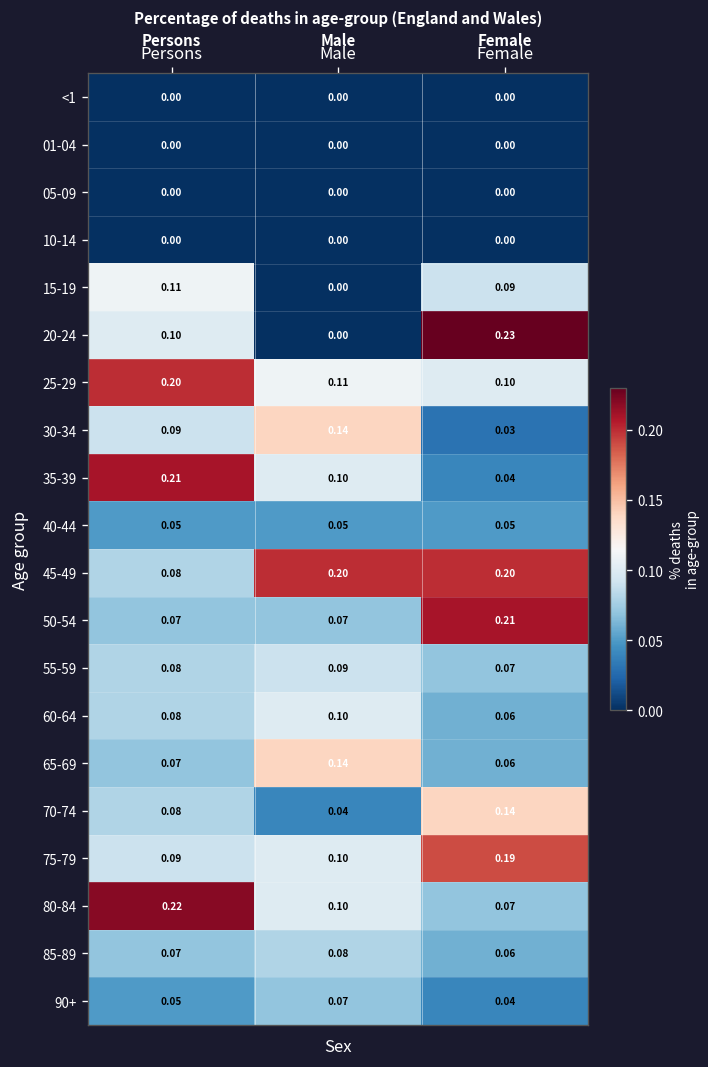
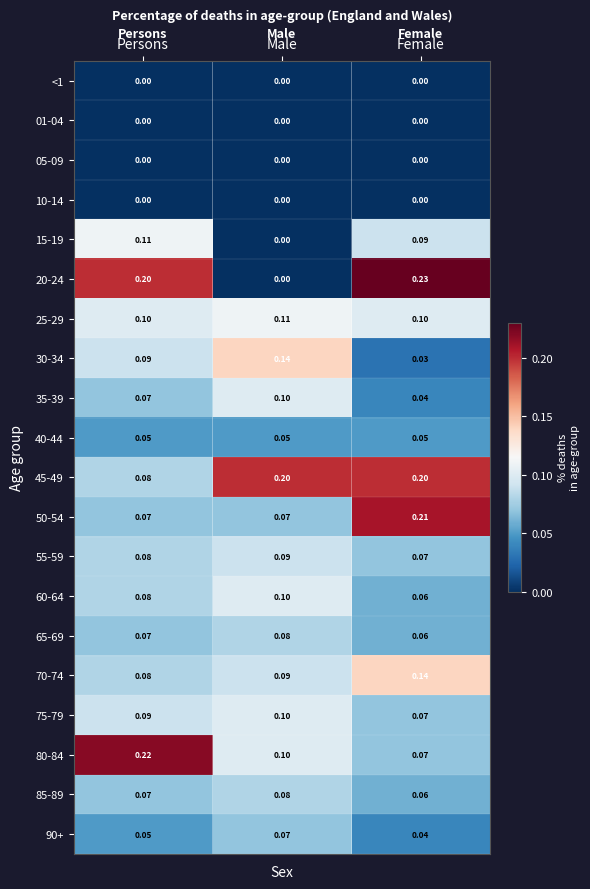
  {
    "<1": {
      "Persons": 0.00,
      "Male": 0.00,
      "Female": 0.00
    },
    "01-04": {
      "Persons": 0.00,
      "Male": 0.00,
      "Female": 0.00
    },
    "05-09": {
      "Persons": 0.00,
      "Male": 0.00,
      "Female": 0.00
    },
    "10-14": {
      "Persons": 0.00,
      "Male": 0.00,
      "Female": 0.00
    },
    "15-19": {
      "Persons": 0.11,
      "Male": 0.00,
      "Female": 0.09
    },
    "20-24": {
-     "Persons": 0.10,
+     "Persons": 0.20,
      "Male": 0.00,
      "Female": 0.23
    },
    "25-29": {
-     "Persons": 0.20,
+     "Persons": 0.10,
      "Male": 0.11,
      "Female": 0.10
    },
    "30-34": {
      "Persons": 0.09,
      "Male": 0.14,
      "Female": 0.03
    },
    "35-39": {
-     "Persons": 0.21,
+     "Persons": 0.07,
      "Male": 0.10,
      "Female": 0.04
    },
    "40-44": {
      "Persons": 0.05,
      "Male": 0.05,
      "Female": 0.05
    },
    "45-49": {
      "Persons": 0.08,
      "Male": 0.20,
      "Female": 0.20
    },
    "50-54": {
      "Persons": 0.07,
      "Male": 0.07,
      "Female": 0.21
    },
    "55-59": {
      "Persons": 0.08,
      "Male": 0.09,
      "Female": 0.07
    },
    "60-64": {
      "Persons": 0.08,
      "Male": 0.10,
      "Female": 0.06
    },
    "65-69": {
      "Persons": 0.07,
-     "Male": 0.14,
+     "Male": 0.08,
      "Female": 0.06
    },
    "70-74": {
      "Persons": 0.08,
-     "Male": 0.04,
+     "Male": 0.09,
      "Female": 0.14
    },
    "75-79": {
      "Persons": 0.09,
      "Male": 0.10,
-     "Female": 0.19
+     "Female": 0.07
    },
    "80-84": {
      "Persons": 0.22,
      "Male": 0.10,
      "Female": 0.07
    },
    "85-89": {
      "Persons": 0.07,
      "Male": 0.08,
      "Female": 0.06
    },
    "90+": {
      "Persons": 0.05,
      "Male": 0.07,
      "Female": 0.04
    }
  }
